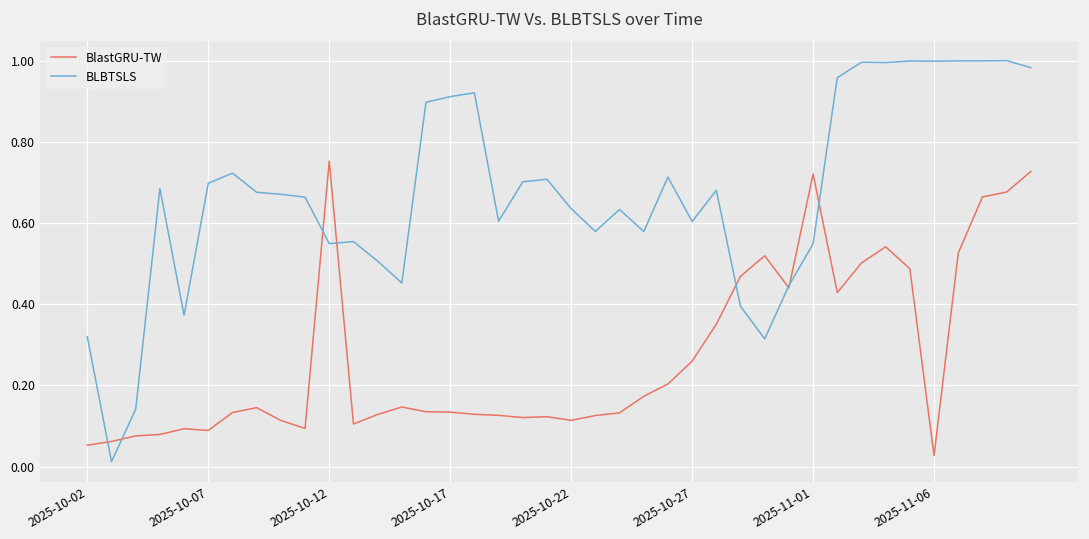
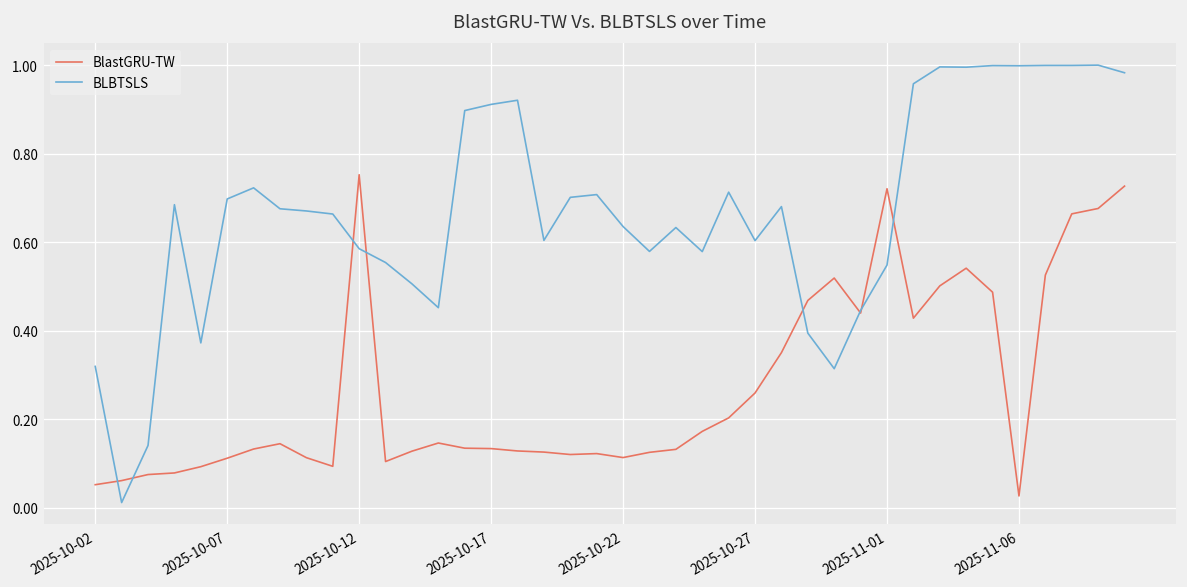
  {
    "BlastGRU-TW": {
      "2025-10-02": 0.05,
-     "2025-10-07": 0.09,
+     "2025-10-07": 0.11,
      "2025-10-12": 0.75,
      "2025-10-17": 0.13,
      "2025-10-22": 0.11,
      "2025-10-27": 0.26,
      "2025-11-01": 0.72,
      "2025-11-06": 0.03
    },
    "BLBTSLS": {
      "2025-10-02": 0.32,
      "2025-10-07": 0.70,
-     "2025-10-12": 0.55,
+     "2025-10-12": 0.59,
      "2025-10-17": 0.91,
      "2025-10-22": 0.64,
      "2025-10-27": 0.60,
      "2025-11-01": 0.55,
      "2025-11-06": 1.00
    }
  }
